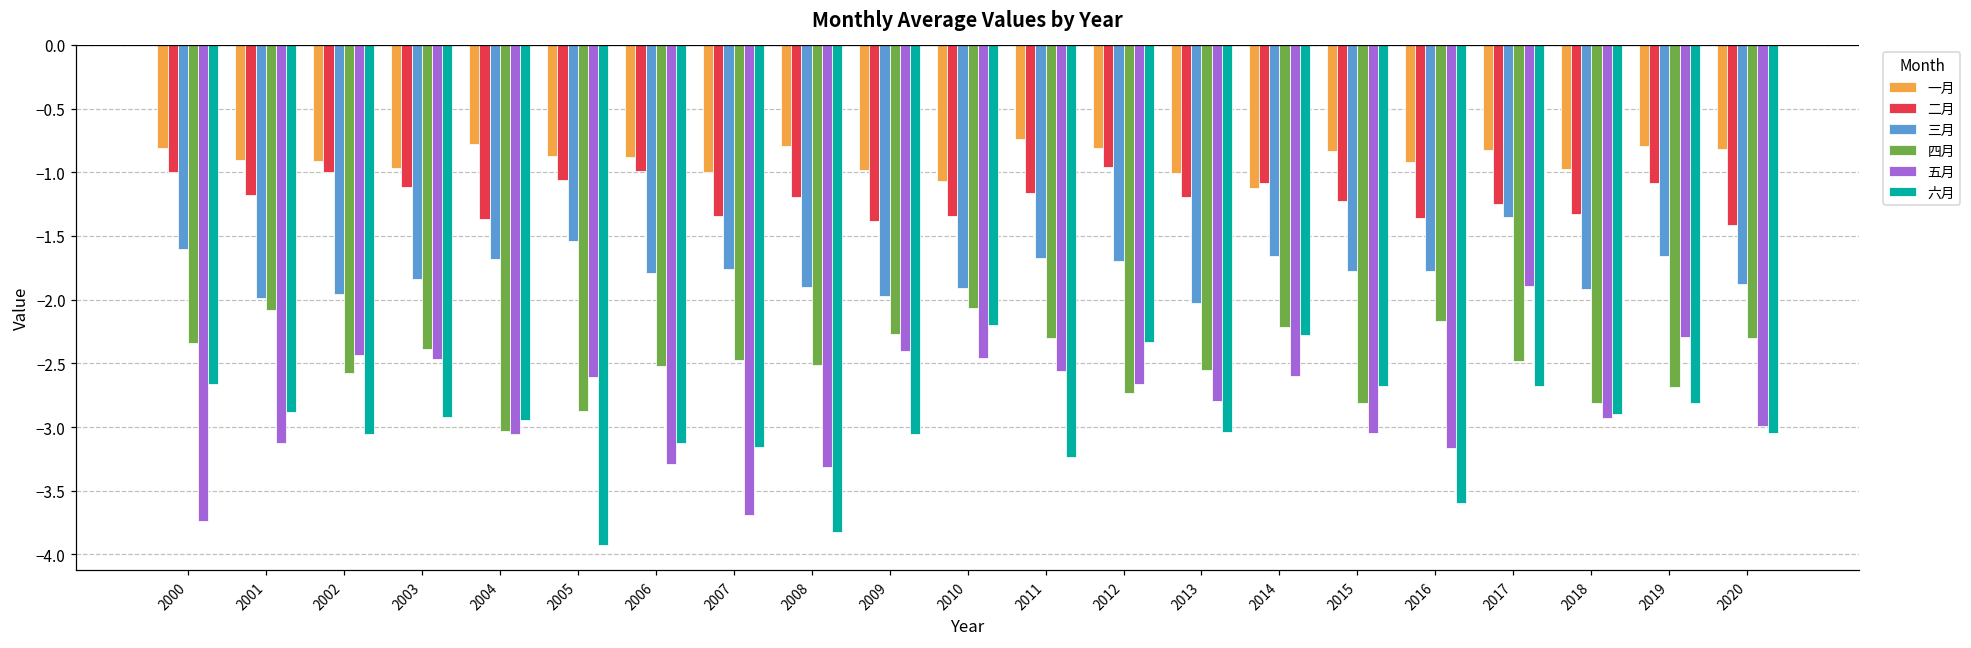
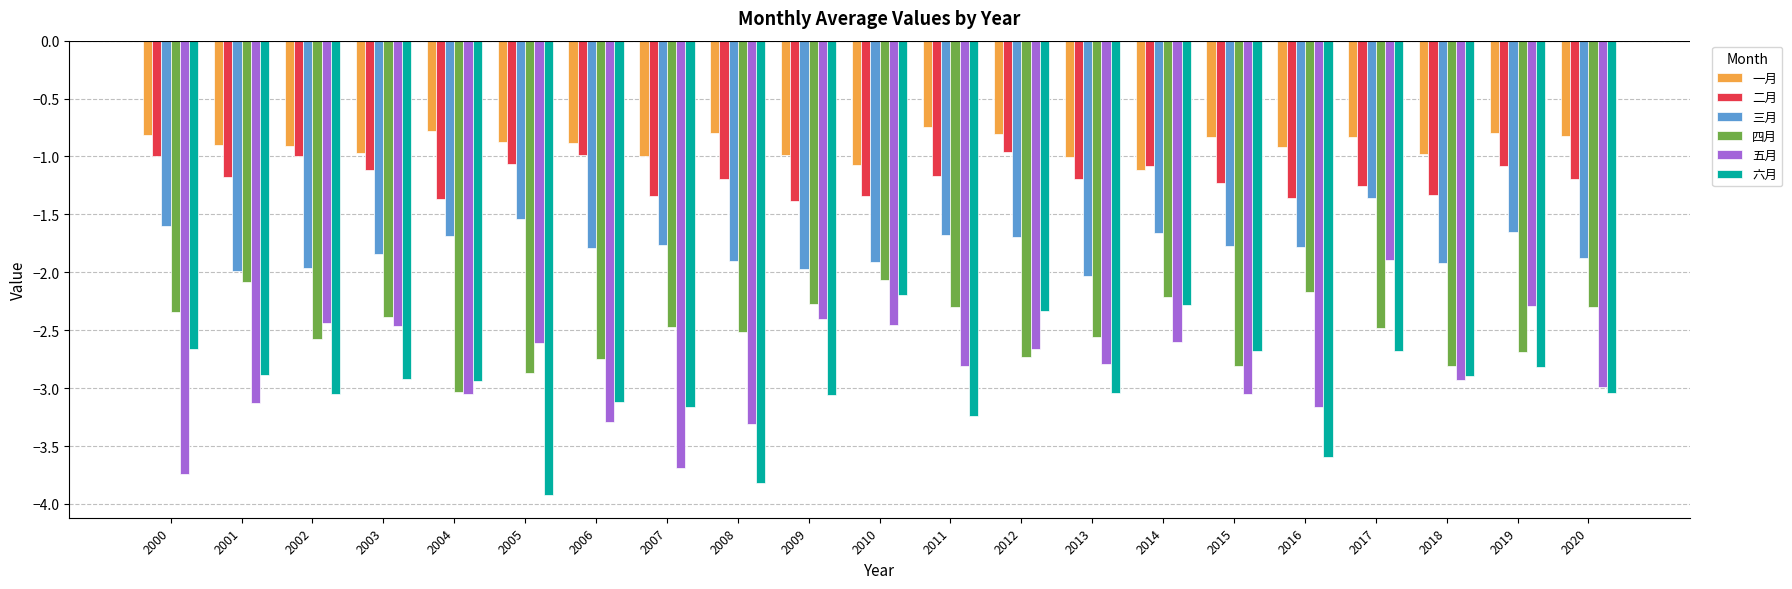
  {
    "一月": {
      "2000": -0.81,
      "2001": -0.90,
      "2002": -0.91,
      "2003": -0.97,
      "2004": -0.78,
      "2005": -0.88,
      "2006": -0.88,
      "2007": -1.00,
      "2008": -0.80,
      "2009": -0.98,
      "2010": -1.07,
      "2011": -0.74,
      "2012": -0.81,
      "2013": -1.01,
      "2014": -1.12,
      "2015": -0.83,
      "2016": -0.92,
      "2017": -0.83,
      "2018": -0.98,
      "2019": -0.79,
      "2020": -0.82
    },
    "二月": {
      "2000": -1.00,
      "2001": -1.18,
      "2002": -1.00,
      "2003": -1.12,
      "2004": -1.37,
      "2005": -1.06,
      "2006": -0.99,
      "2007": -1.34,
      "2008": -1.19,
      "2009": -1.38,
      "2010": -1.34,
      "2011": -1.17,
      "2012": -0.96,
      "2013": -1.20,
      "2014": -1.09,
      "2015": -1.23,
      "2016": -1.36,
      "2017": -1.25,
      "2018": -1.33,
      "2019": -1.08,
-     "2020": -1.42
+     "2020": -1.19
    },
    "三月": {
      "2000": -1.60,
      "2001": -1.99,
      "2002": -1.96,
      "2003": -1.84,
      "2004": -1.68,
      "2005": -1.54,
      "2006": -1.79,
      "2007": -1.76,
      "2008": -1.90,
      "2009": -1.97,
      "2010": -1.91,
      "2011": -1.68,
      "2012": -1.70,
      "2013": -2.03,
      "2014": -1.66,
      "2015": -1.78,
      "2016": -1.78,
      "2017": -1.35,
      "2018": -1.92,
      "2019": -1.65,
      "2020": -1.88
    },
    "四月": {
      "2000": -2.34,
      "2001": -2.08,
      "2002": -2.58,
      "2003": -2.39,
      "2004": -3.03,
      "2005": -2.87,
-     "2006": -2.52,
+     "2006": -2.75,
      "2007": -2.47,
      "2008": -2.51,
      "2009": -2.27,
      "2010": -2.07,
      "2011": -2.30,
      "2012": -2.73,
      "2013": -2.55,
      "2014": -2.21,
      "2015": -2.81,
      "2016": -2.17,
      "2017": -2.48,
      "2018": -2.81,
      "2019": -2.68,
      "2020": -2.30
    },
    "五月": {
      "2000": -3.74,
      "2001": -3.13,
      "2002": -2.44,
      "2003": -2.47,
      "2004": -3.05,
      "2005": -2.61,
      "2006": -3.29,
      "2007": -3.69,
      "2008": -3.31,
      "2009": -2.40,
      "2010": -2.46,
-     "2011": -2.56,
+     "2011": -2.81,
      "2012": -2.66,
      "2013": -2.79,
      "2014": -2.60,
      "2015": -3.05,
      "2016": -3.17,
      "2017": -1.89,
      "2018": -2.93,
      "2019": -2.29,
      "2020": -2.99
    },
    "六月": {
      "2000": -2.66,
      "2001": -2.88,
      "2002": -3.05,
      "2003": -2.92,
      "2004": -2.94,
      "2005": -3.92,
      "2006": -3.12,
      "2007": -3.16,
      "2008": -3.82,
      "2009": -3.06,
      "2010": -2.20,
      "2011": -3.24,
      "2012": -2.33,
      "2013": -3.04,
      "2014": -2.28,
      "2015": -2.68,
      "2016": -3.59,
      "2017": -2.68,
      "2018": -2.90,
      "2019": -2.81,
      "2020": -3.05
    }
  }
